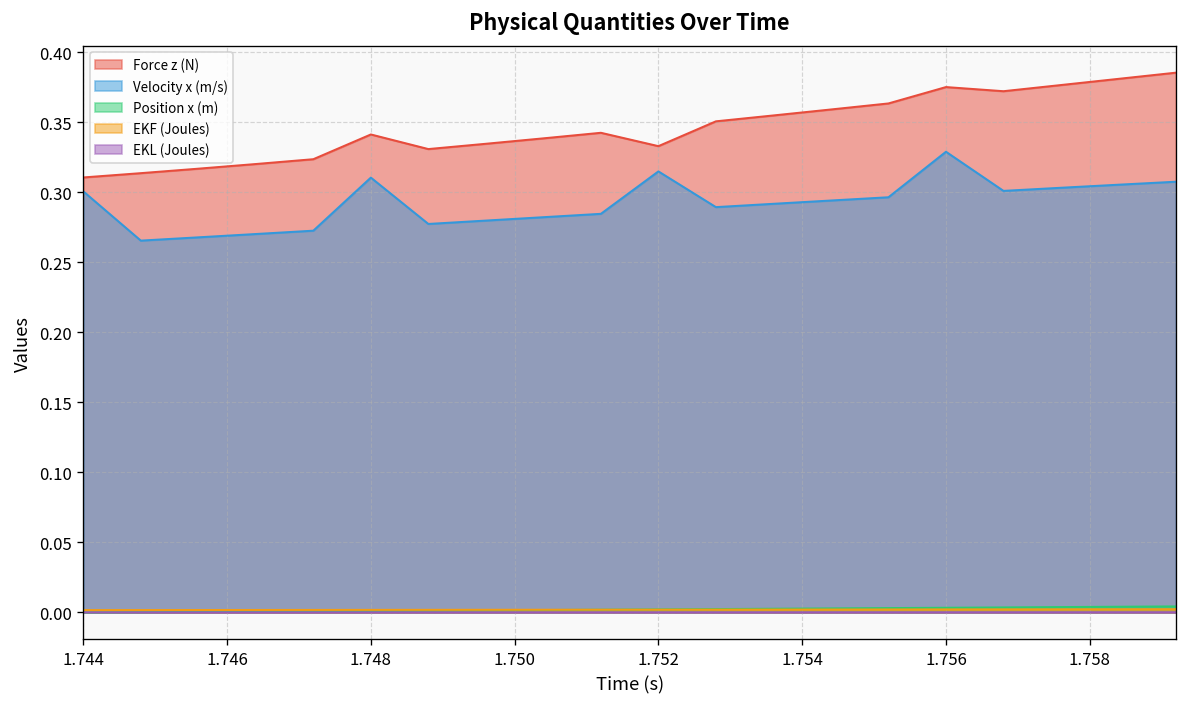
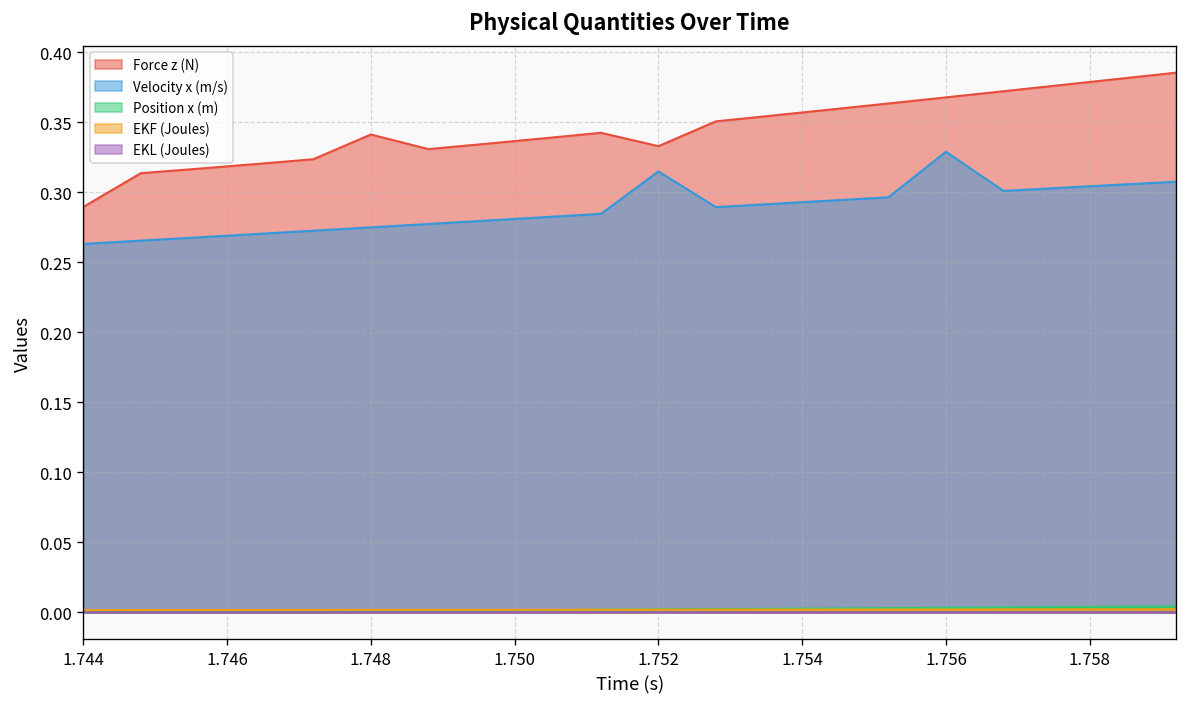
  {
    "Force z (N)": {
-     "1.744": 0.311,
+     "1.744": 0.290,
      "1.748": 0.341,
      "1.752": 0.333,
-     "1.756": 0.375
+     "1.756": 0.368
    },
    "Velocity x (m/s)": {
-     "1.744": 0.301,
-     "1.748": 0.311,
+     "1.744": 0.263,
+     "1.748": 0.275,
      "1.752": 0.315,
      "1.756": 0.329
    }
  }
